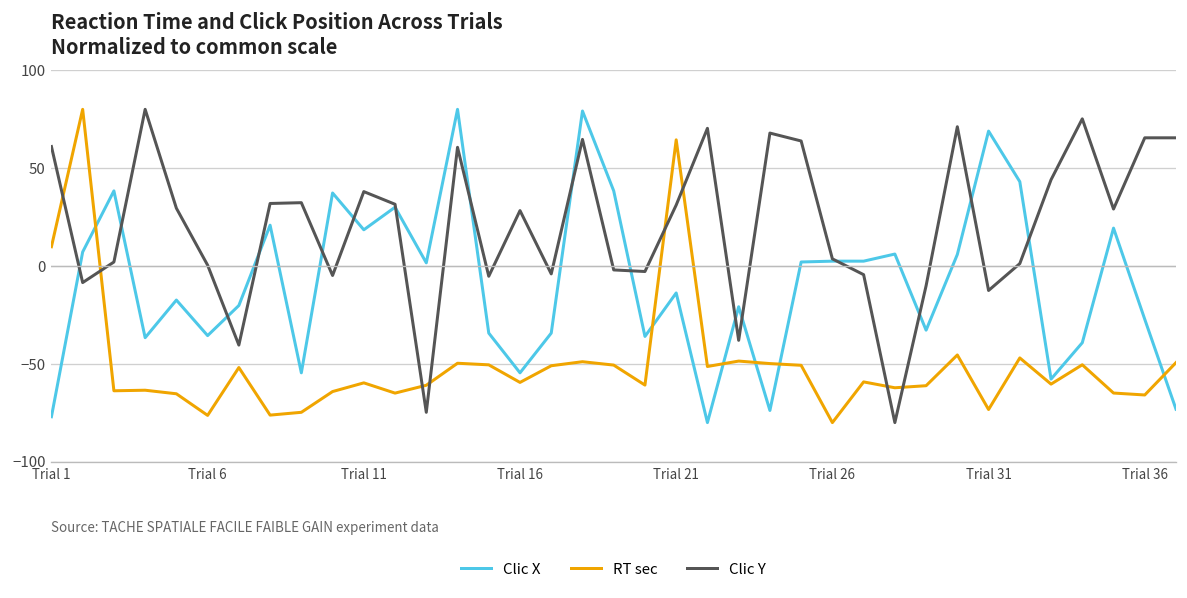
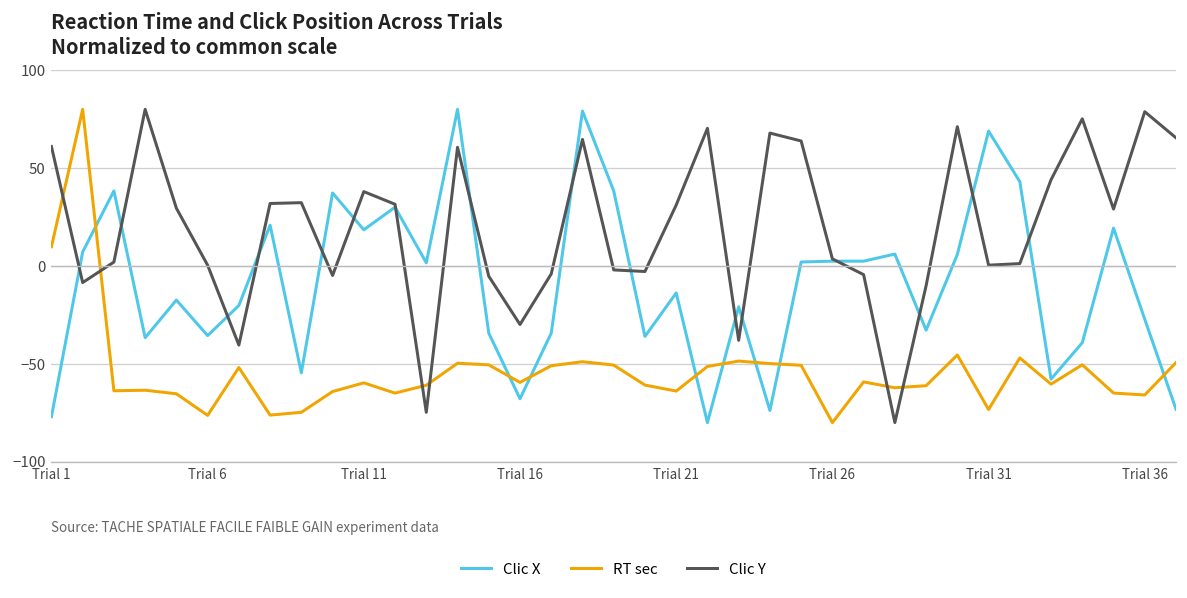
  {
    "Clic X": {
      "Trial 1": -77,
      "Trial 6": -36,
      "Trial 11": 18,
-     "Trial 16": -55,
+     "Trial 16": -68,
      "Trial 21": -14,
      "Trial 31": 69,
      "Trial 36": -27
    },
    "RT sec": {
      "Trial 1": 10,
      "Trial 6": -76,
      "Trial 11": -60,
      "Trial 16": -59,
-     "Trial 21": 64,
+     "Trial 21": -64,
      "Trial 26": -80,
      "Trial 31": -73,
      "Trial 36": -66
    },
    "Clic Y": {
      "Trial 1": 61,
      "Trial 6": 0,
      "Trial 11": 38,
-     "Trial 16": 28,
+     "Trial 16": -30,
      "Trial 21": 31,
-     "Trial 31": -13,
-     "Trial 36": 65
+     "Trial 31": 0,
+     "Trial 36": 79
    }
  }
